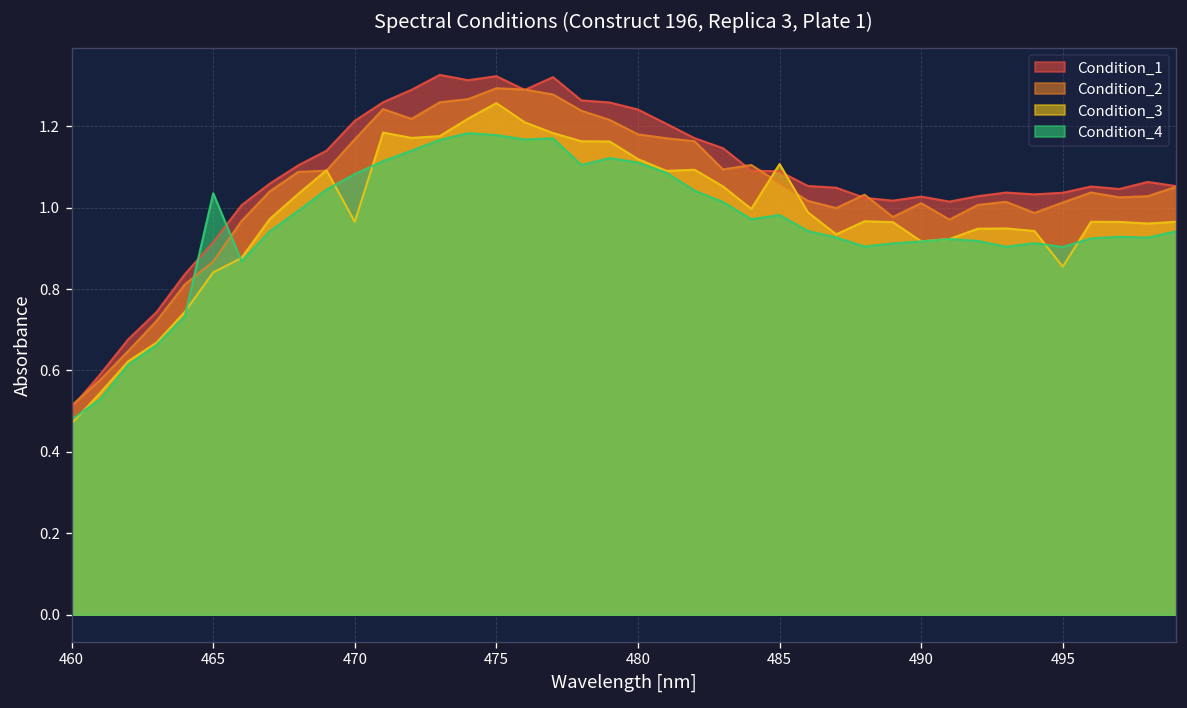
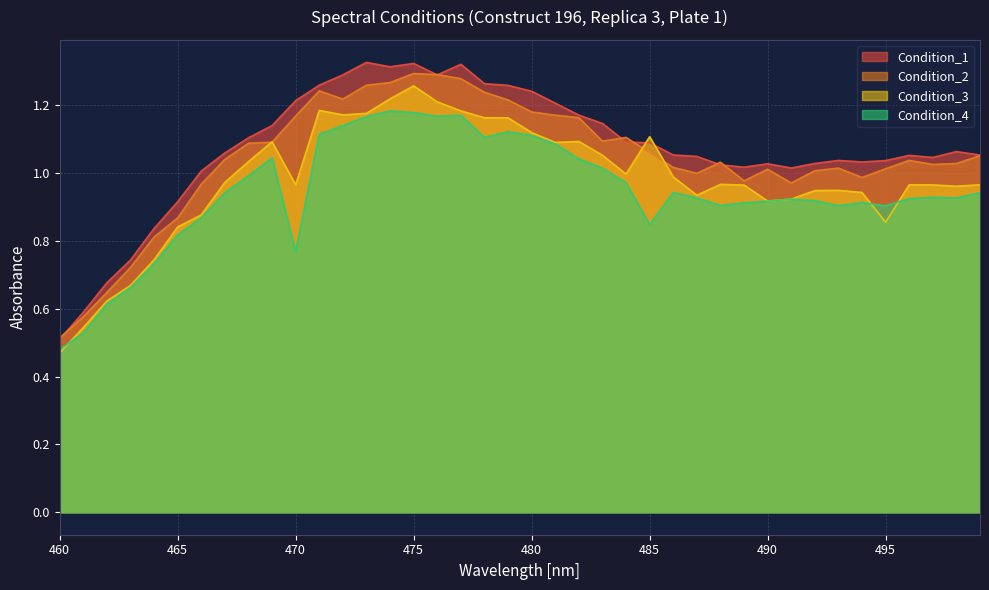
  {
    "Condition_3": {
      "460": 0.47,
      "465": 0.84,
      "470": 0.97,
      "475": 1.26,
      "480": 1.12,
      "485": 1.11,
      "495": 0.86
    },
    "Condition_4": {
      "460": 0.48,
-     "465": 1.04,
-     "470": 1.08,
+     "465": 0.82,
+     "470": 0.77,
      "475": 1.18,
      "480": 1.11,
-     "485": 0.98,
+     "485": 0.85,
      "495": 0.90
    }
  }
